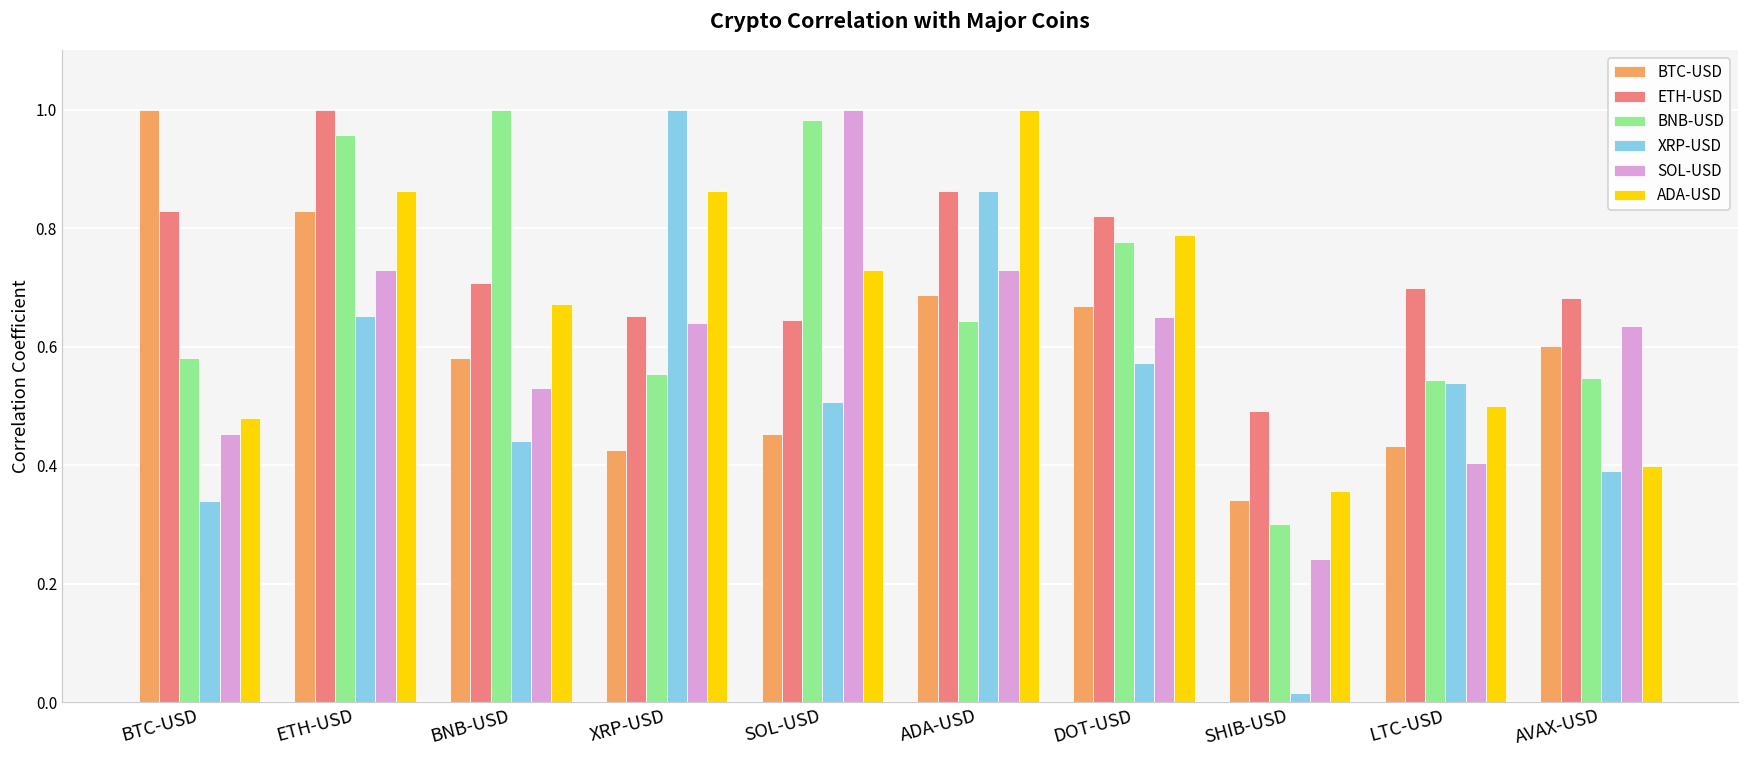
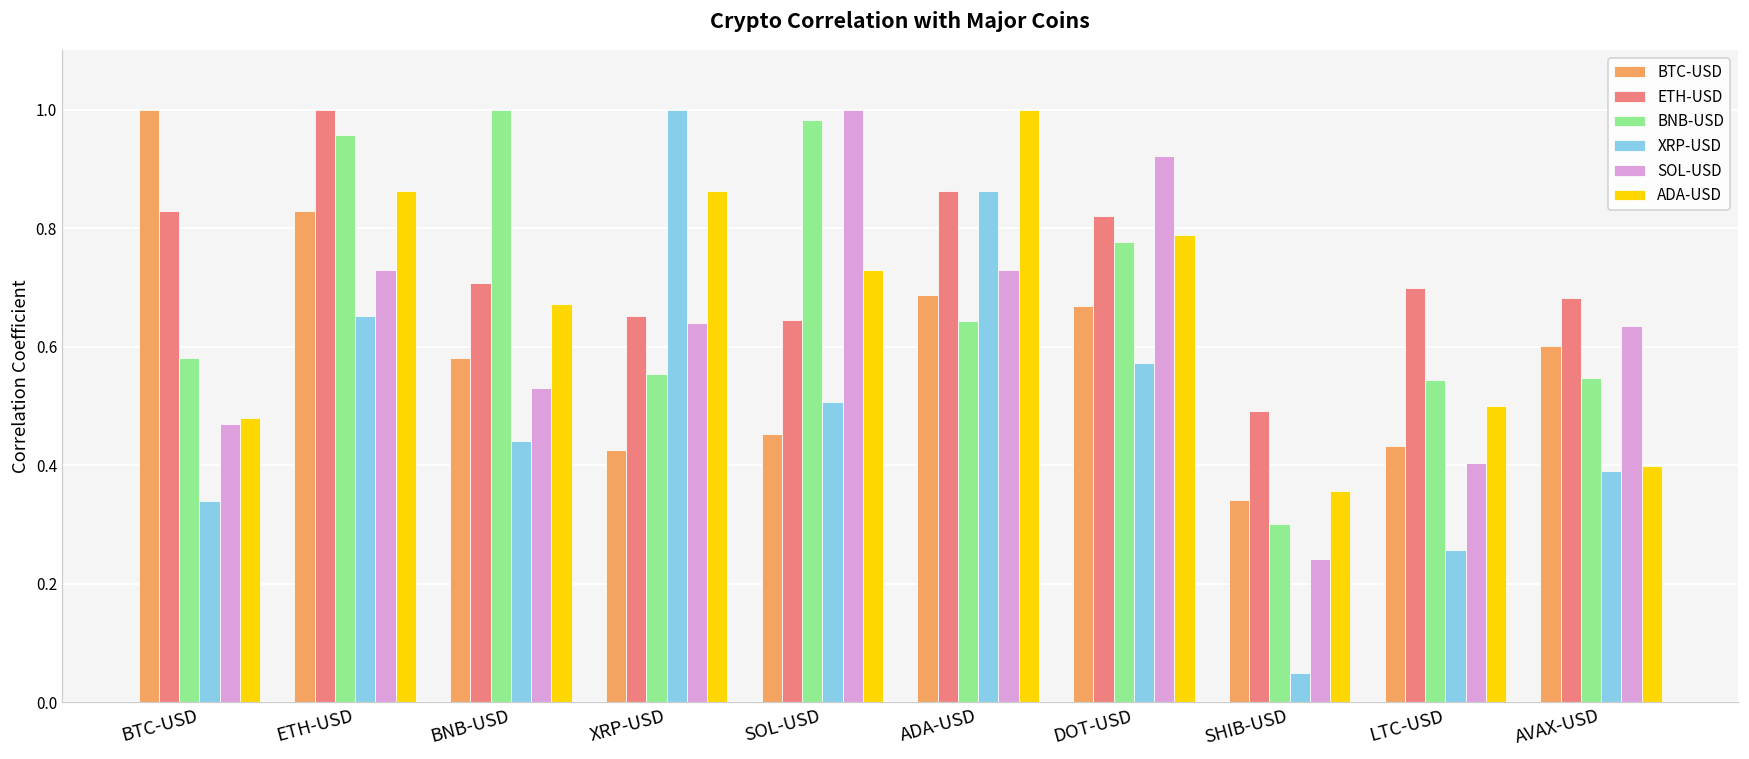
  {
    "BNB-USD": {
      "BTC-USD": 0.58,
      "ETH-USD": 0.96,
      "BNB-USD": 1.00,
      "XRP-USD": 0.55,
      "SOL-USD": 0.98,
      "ADA-USD": 0.64,
      "DOT-USD": 0.78,
      "SHIB-USD": 0.30,
      "LTC-USD": 0.54,
      "AVAX-USD": 0.55
    },
    "XRP-USD": {
      "BTC-USD": 0.34,
      "ETH-USD": 0.65,
      "BNB-USD": 0.44,
      "XRP-USD": 1.00,
      "SOL-USD": 0.51,
      "ADA-USD": 0.86,
      "DOT-USD": 0.57,
-     "SHIB-USD": 0.02,
-     "LTC-USD": 0.54,
+     "SHIB-USD": 0.05,
+     "LTC-USD": 0.26,
      "AVAX-USD": 0.39
    },
    "SOL-USD": {
-     "BTC-USD": 0.45,
+     "BTC-USD": 0.47,
      "ETH-USD": 0.73,
      "BNB-USD": 0.53,
      "XRP-USD": 0.64,
      "SOL-USD": 1.00,
      "ADA-USD": 0.73,
-     "DOT-USD": 0.65,
+     "DOT-USD": 0.92,
      "SHIB-USD": 0.24,
      "LTC-USD": 0.40,
      "AVAX-USD": 0.63
    },
    "ADA-USD": {
      "BTC-USD": 0.48,
      "ETH-USD": 0.86,
      "BNB-USD": 0.67,
      "XRP-USD": 0.86,
      "SOL-USD": 0.73,
      "ADA-USD": 1.00,
      "DOT-USD": 0.79,
      "SHIB-USD": 0.36,
      "LTC-USD": 0.50,
      "AVAX-USD": 0.40
    }
  }
